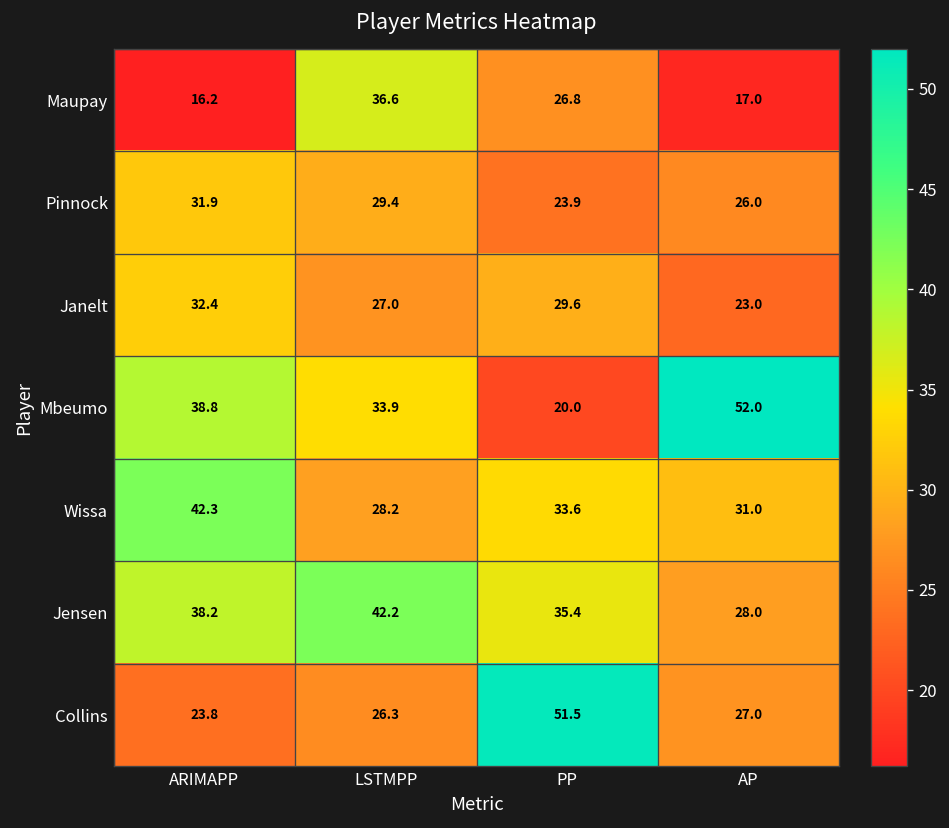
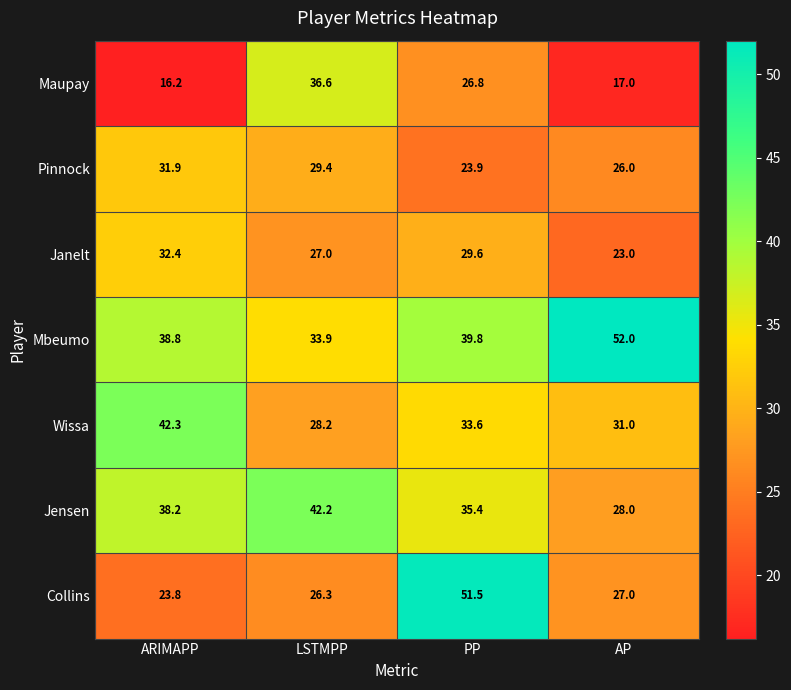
  {
    "Maupay": {
      "ARIMAPP": 16.2,
      "LSTMPP": 36.6,
      "PP": 26.8,
      "AP": 17.0
    },
    "Pinnock": {
      "ARIMAPP": 31.9,
      "LSTMPP": 29.4,
      "PP": 23.9,
      "AP": 26.0
    },
    "Janelt": {
      "ARIMAPP": 32.4,
      "LSTMPP": 27.0,
      "PP": 29.6,
      "AP": 23.0
    },
    "Mbeumo": {
      "ARIMAPP": 38.8,
      "LSTMPP": 33.9,
-     "PP": 20.0,
+     "PP": 39.8,
      "AP": 52.0
    },
    "Wissa": {
      "ARIMAPP": 42.3,
      "LSTMPP": 28.2,
      "PP": 33.6,
      "AP": 31.0
    },
    "Jensen": {
      "ARIMAPP": 38.2,
      "LSTMPP": 42.2,
      "PP": 35.4,
      "AP": 28.0
    },
    "Collins": {
      "ARIMAPP": 23.8,
      "LSTMPP": 26.3,
      "PP": 51.5,
      "AP": 27.0
    }
  }
